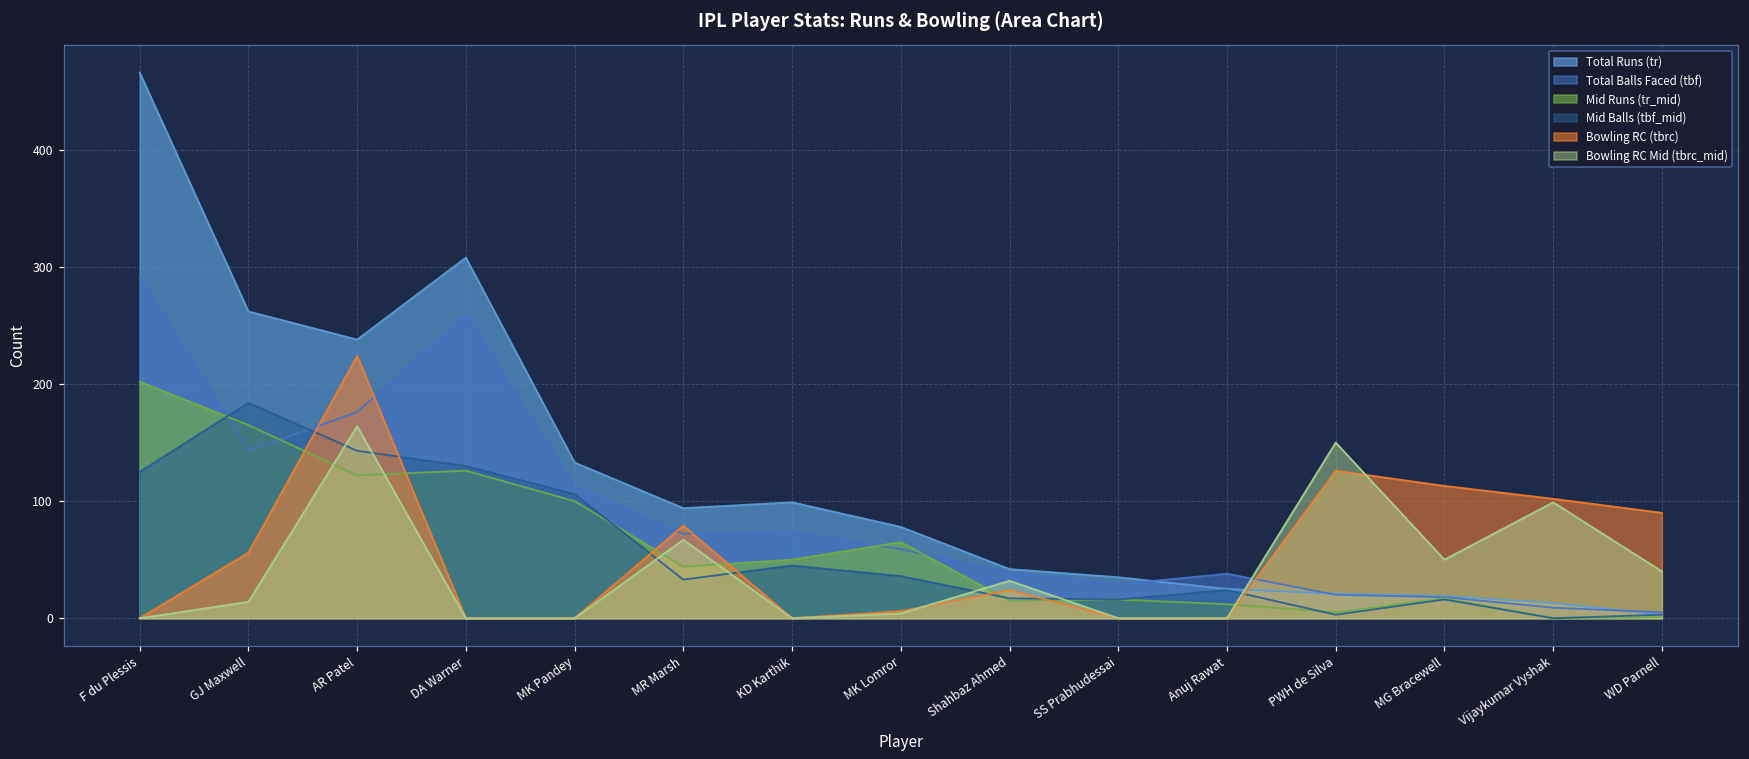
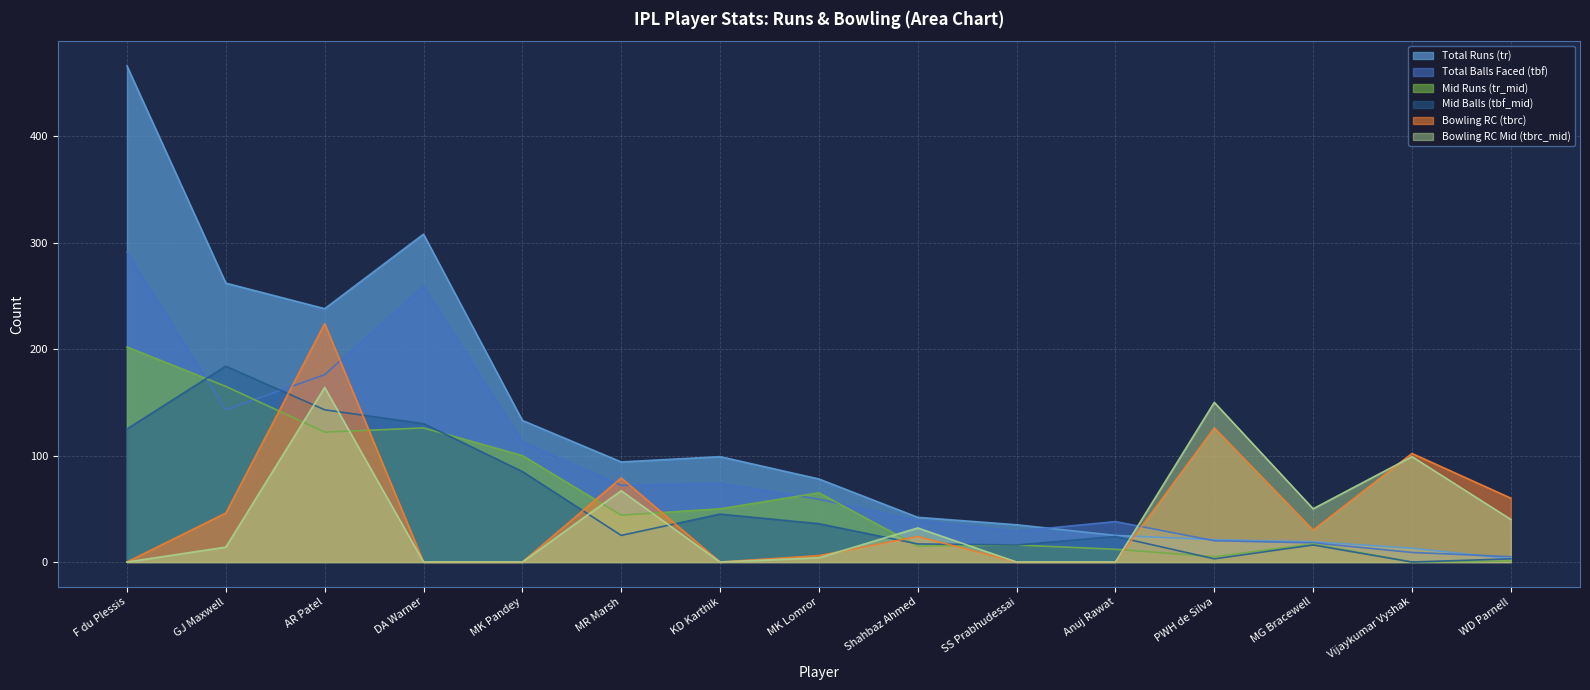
  {
    "Mid Balls (tbf_mid)": {
      "F du Plessis": 125,
      "GJ Maxwell": 184,
      "AR Patel": 143,
      "DA Warner": 130,
-     "MK Pandey": 106,
-     "MR Marsh": 33,
+     "MK Pandey": 85,
+     "MR Marsh": 25,
      "KD Karthik": 45,
      "MK Lomror": 36
    },
    "Bowling RC (tbrc)": {
-     "GJ Maxwell": 56,
+     "GJ Maxwell": 46,
      "AR Patel": 224,
      "MR Marsh": 79,
      "Shahbaz Ahmed": 24,
      "PWH de Silva": 126,
-     "MG Bracewell": 113,
+     "MG Bracewell": 30,
      "Vijaykumar Vyshak": 102,
-     "WD Parnell": 90
+     "WD Parnell": 60
    }
  }
